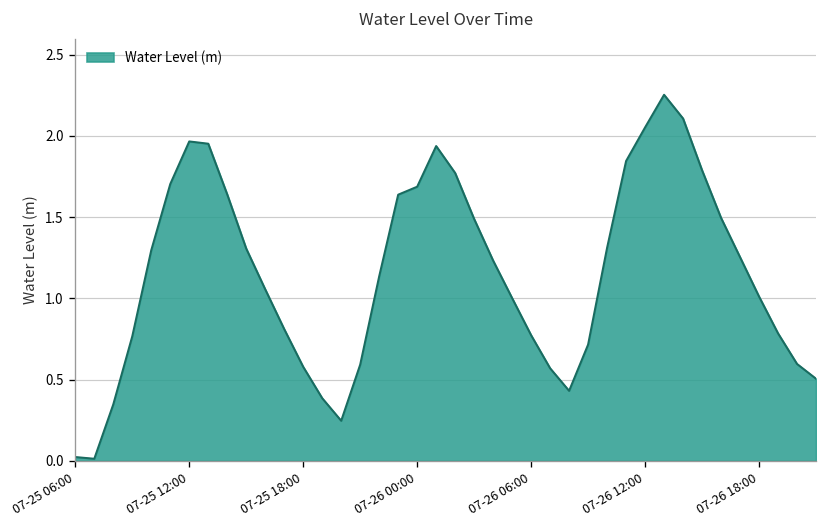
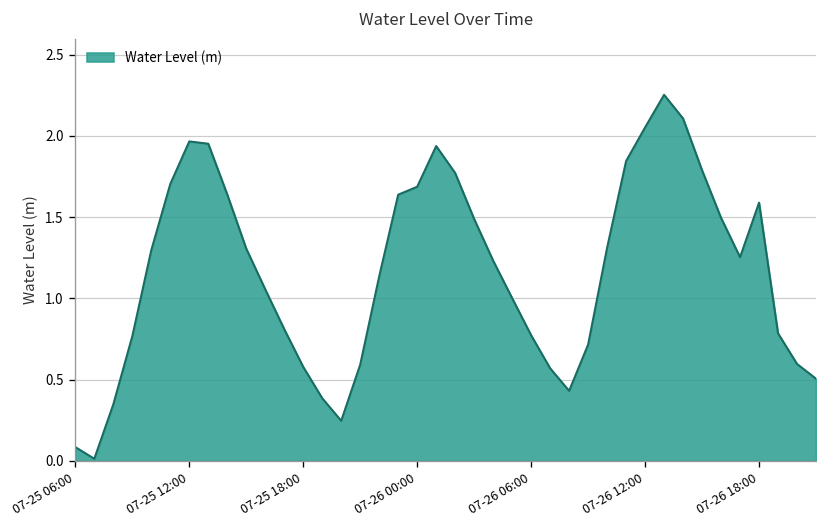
  {
-   "07-25 06:00": 0.02,
+   "07-25 06:00": 0.08,
    "07-25 12:00": 1.97,
    "07-25 18:00": 0.58,
    "07-26 00:00": 1.69,
    "07-26 06:00": 0.77,
    "07-26 12:00": 2.05,
-   "07-26 18:00": 1.01
+   "07-26 18:00": 1.59
  }
